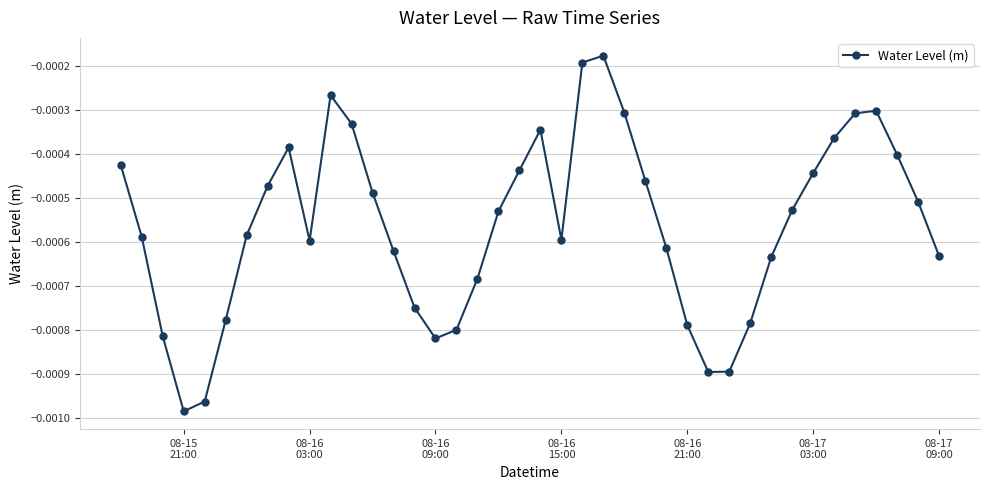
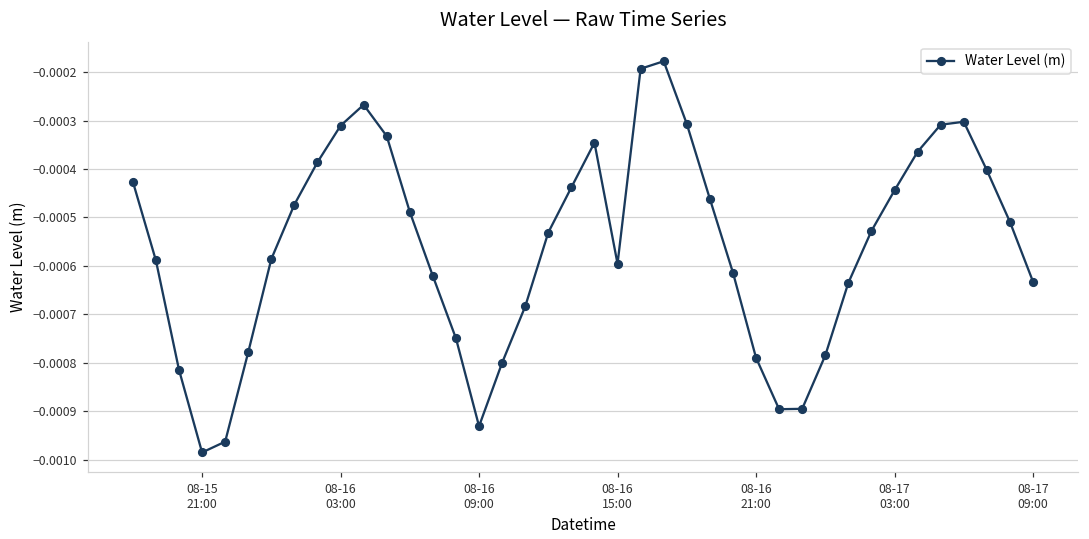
  {
    "08-15 21:00": -0.00099,
-   "08-16 03:00": -0.00060,
-   "08-16 09:00": -0.00082,
+   "08-16 03:00": -0.00031,
+   "08-16 09:00": -0.00093,
    "08-16 15:00": -0.00060,
    "08-16 21:00": -0.00079,
    "08-17 03:00": -0.00044,
    "08-17 09:00": -0.00063
  }
